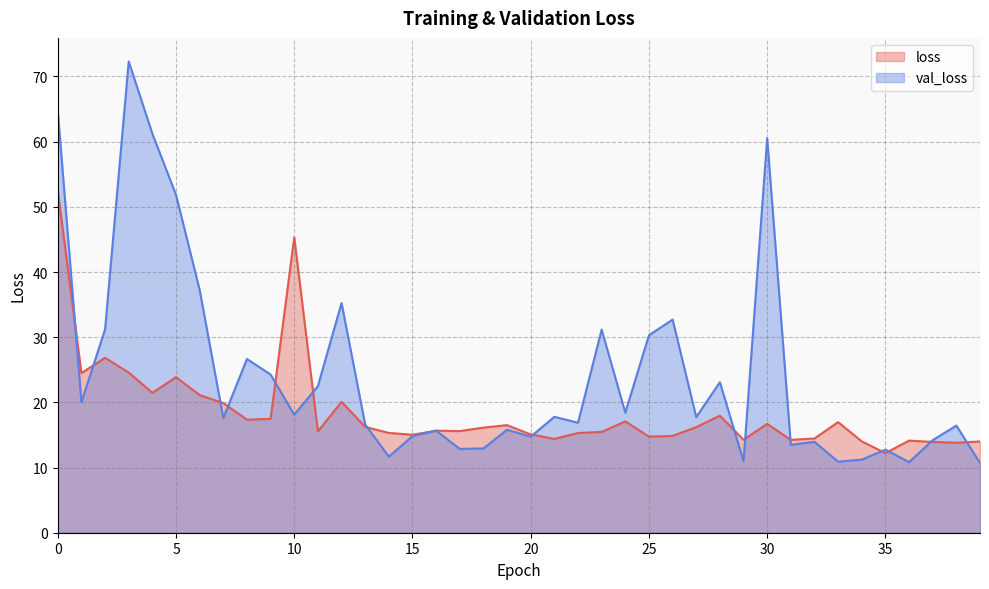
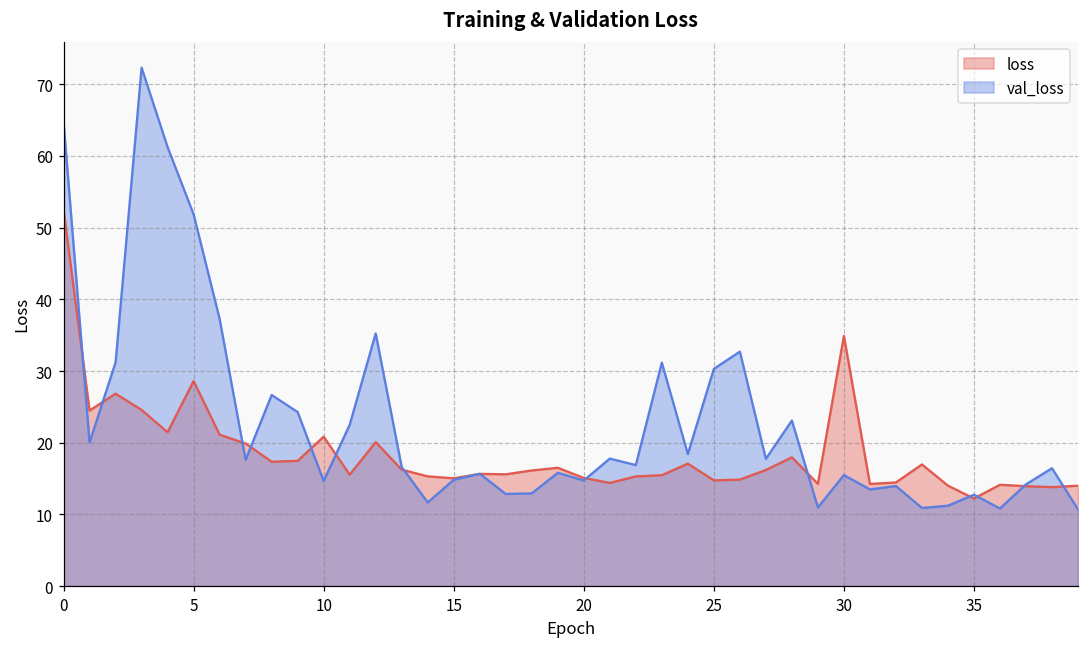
  {
    "loss": {
      "0": 52,
-     "5": 24,
-     "10": 45,
+     "5": 29,
+     "10": 21,
      "25": 15,
-     "30": 17,
+     "30": 35,
      "35": 12
    },
    "val_loss": {
      "0": 65,
      "5": 52,
-     "10": 18,
+     "10": 15,
      "25": 30,
-     "30": 61,
+     "30": 15,
      "35": 13
    }
  }
